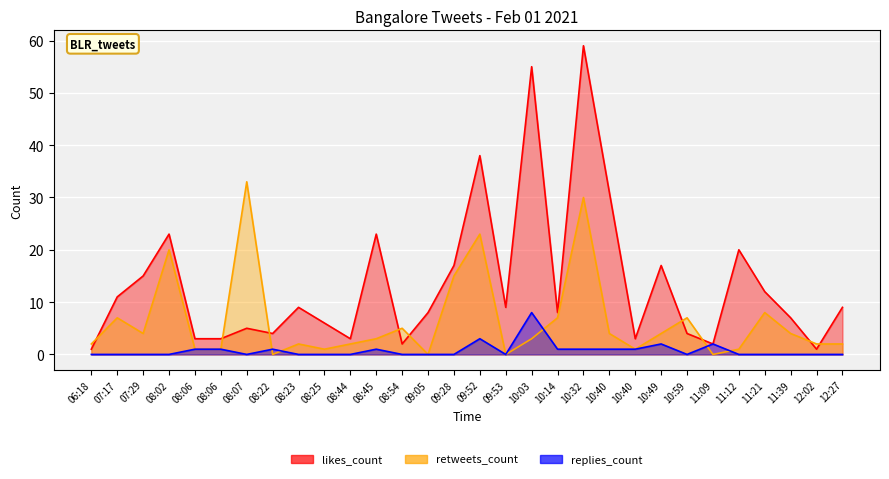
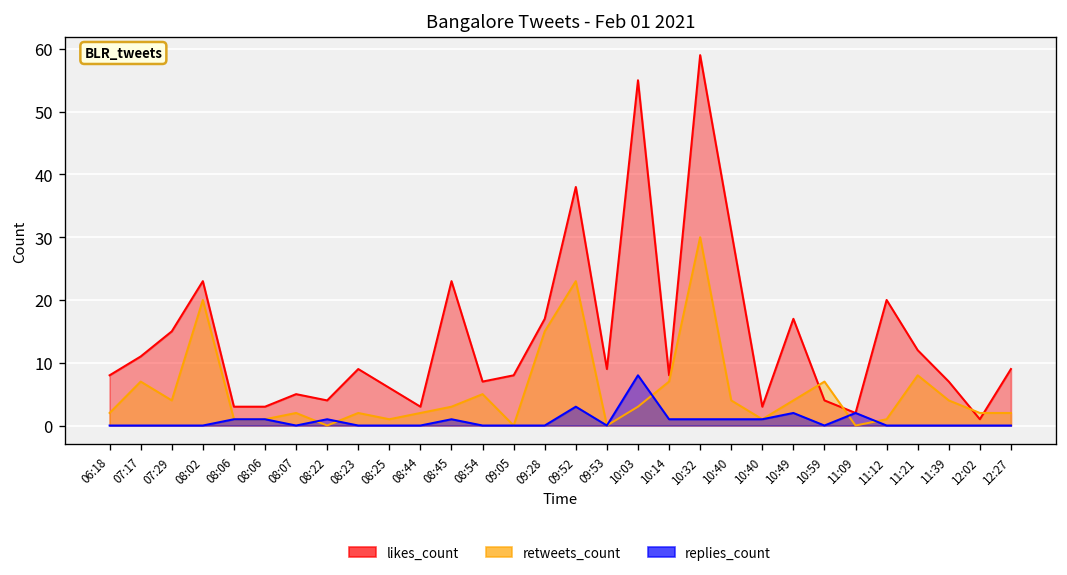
  {
    "likes_count": {
-     "06:18": 1,
+     "06:18": 8,
      "07:17": 11,
      "07:29": 15,
      "08:02": 23,
      "08:07": 5,
      "08:22": 4,
      "08:23": 9,
      "08:25": 6,
      "08:44": 3,
      "08:45": 23,
-     "08:54": 2,
+     "08:54": 7,
      "09:05": 8,
      "09:28": 17,
      "09:52": 38,
      "09:53": 9,
      "10:03": 55,
      "10:14": 8,
      "10:32": 59,
      "10:49": 17,
      "10:59": 4,
      "11:12": 20,
      "11:21": 12,
      "11:39": 7,
      "12:02": 1,
      "12:27": 9
    },
    "retweets_count": {
      "06:18": 2,
      "07:17": 7,
      "07:29": 4,
      "08:02": 20,
-     "08:07": 33,
+     "08:07": 2,
      "08:22": 0,
      "08:23": 2,
      "08:25": 1,
      "08:44": 2,
      "08:45": 3,
      "08:54": 5,
      "09:28": 15,
      "09:52": 23,
      "10:03": 3,
      "10:14": 7,
      "10:32": 30,
      "10:49": 4,
      "10:59": 7,
      "11:09": 0,
      "11:12": 1,
      "11:21": 8,
      "11:39": 4,
      "12:02": 2,
      "12:27": 2
    },
    "replies_count": {
      "06:18": 0,
      "07:17": 0,
      "07:29": 0,
      "08:02": 0,
      "08:07": 0,
      "08:22": 1,
      "08:23": 0,
      "08:25": 0,
      "08:44": 0,
      "08:45": 1,
      "08:54": 0,
      "09:28": 0,
      "09:52": 3,
      "10:03": 8,
      "10:14": 1,
      "10:32": 1,
      "10:49": 2,
      "10:59": 0,
      "11:12": 0,
      "11:21": 0,
      "11:39": 0,
      "12:02": 0,
      "12:27": 0
    }
  }
